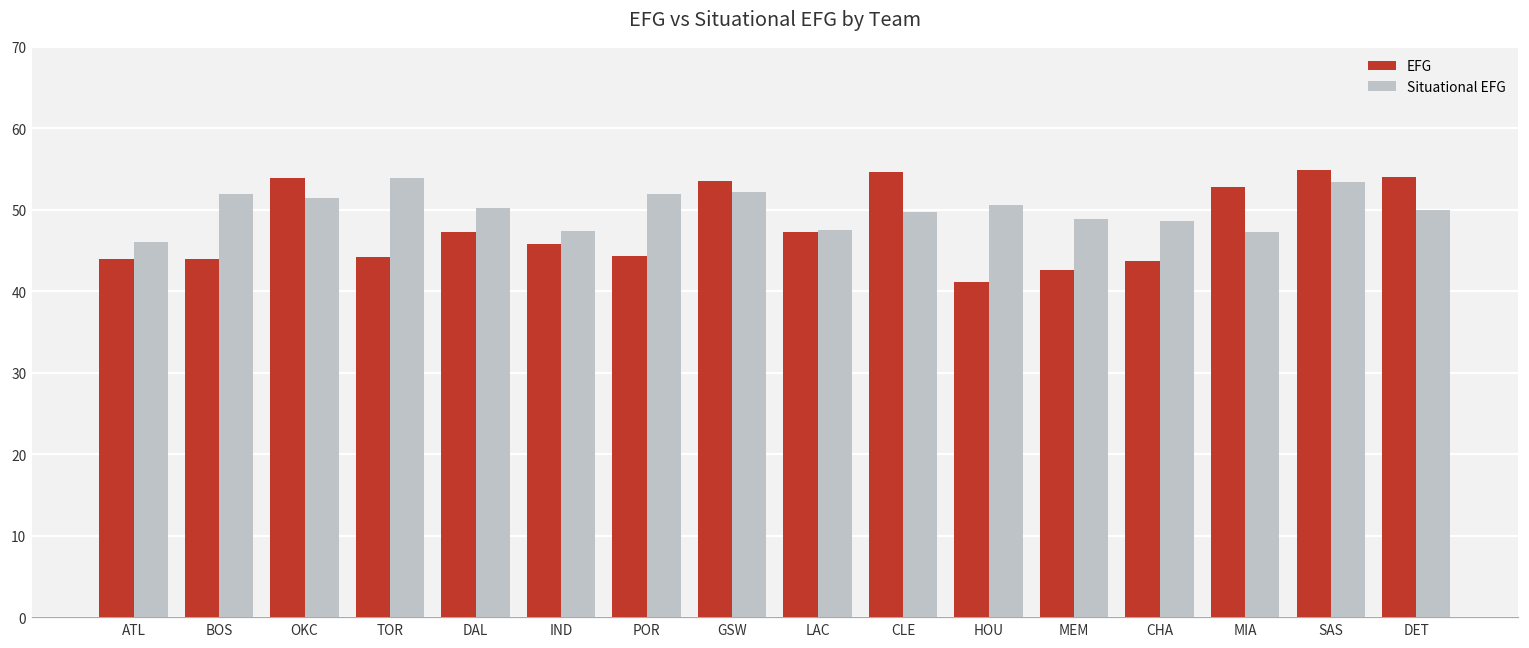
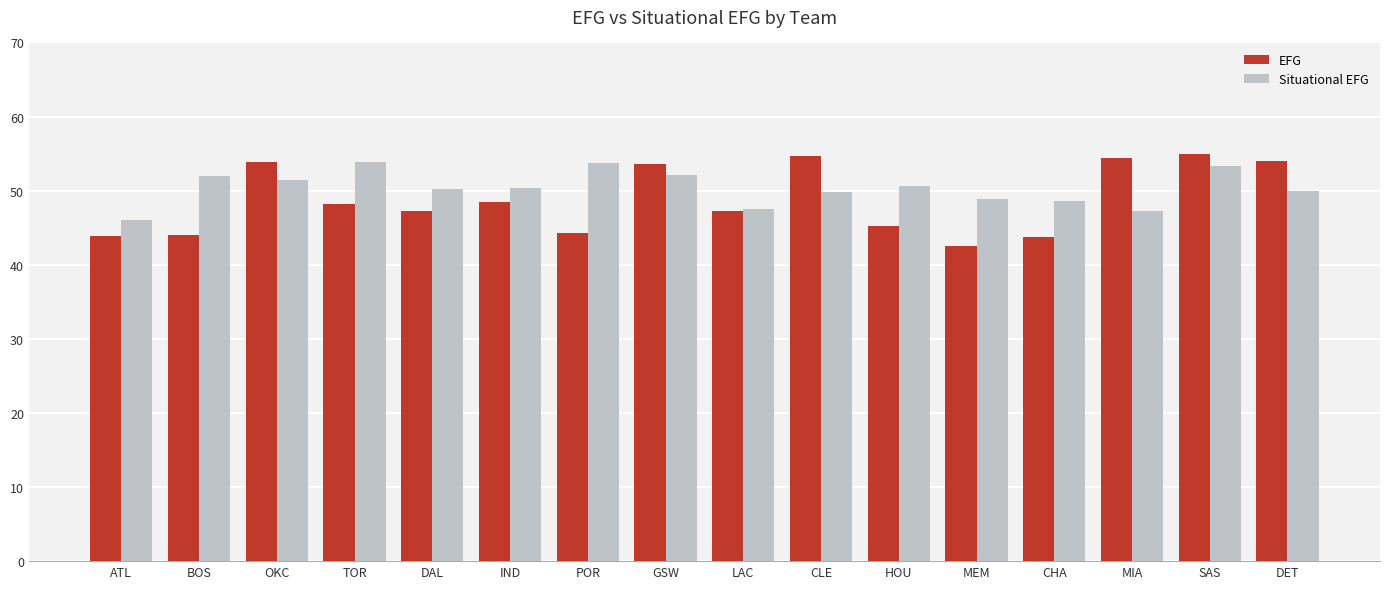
  {
    "EFG": {
      "ATL": 44,
      "BOS": 44,
      "OKC": 54,
-     "TOR": 44,
+     "TOR": 48,
      "DAL": 47,
-     "IND": 46,
+     "IND": 48,
      "POR": 44,
      "GSW": 54,
      "LAC": 47,
      "CLE": 55,
-     "HOU": 41,
+     "HOU": 45,
      "MEM": 43,
      "CHA": 44,
-     "MIA": 53,
+     "MIA": 54,
      "SAS": 55,
      "DET": 54
    },
    "Situational EFG": {
      "ATL": 46,
      "BOS": 52,
      "OKC": 52,
      "TOR": 54,
      "DAL": 50,
-     "IND": 47,
-     "POR": 52,
+     "IND": 50,
+     "POR": 54,
      "GSW": 52,
      "LAC": 48,
      "CLE": 50,
      "HOU": 51,
      "MEM": 49,
      "CHA": 49,
      "MIA": 47,
      "SAS": 53,
      "DET": 50
    }
  }
